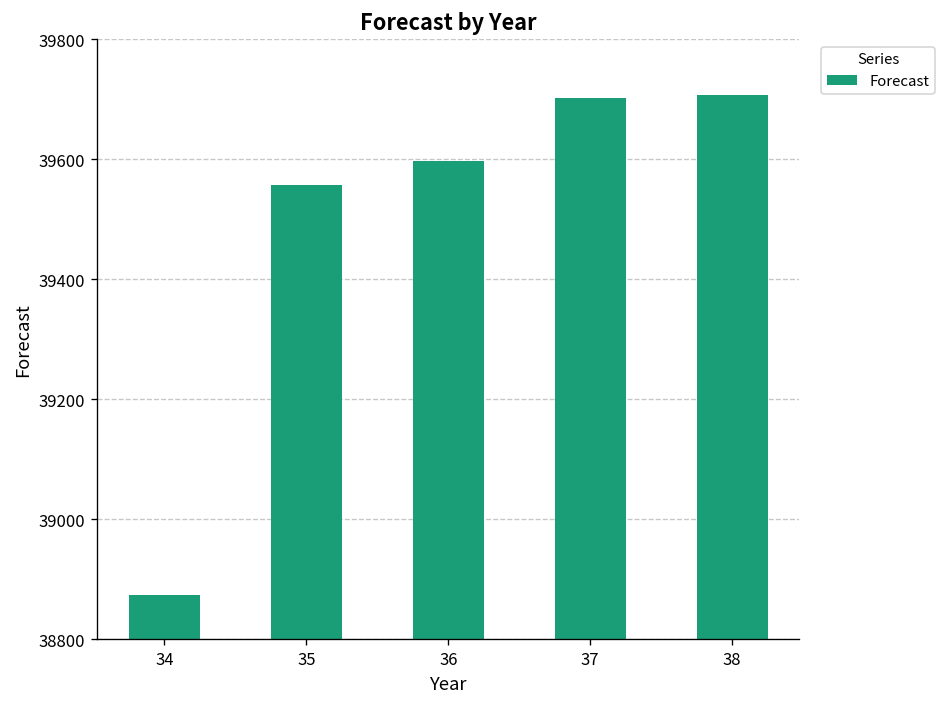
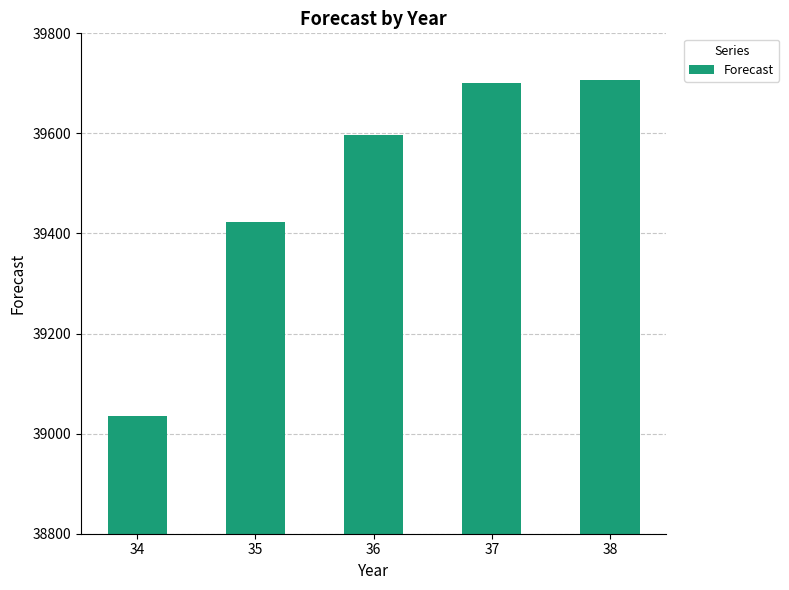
  {
-   "34": 38870,
-   "35": 39560,
+   "34": 39040,
+   "35": 39420,
    "36": 39600,
    "37": 39700,
    "38": 39710
  }
